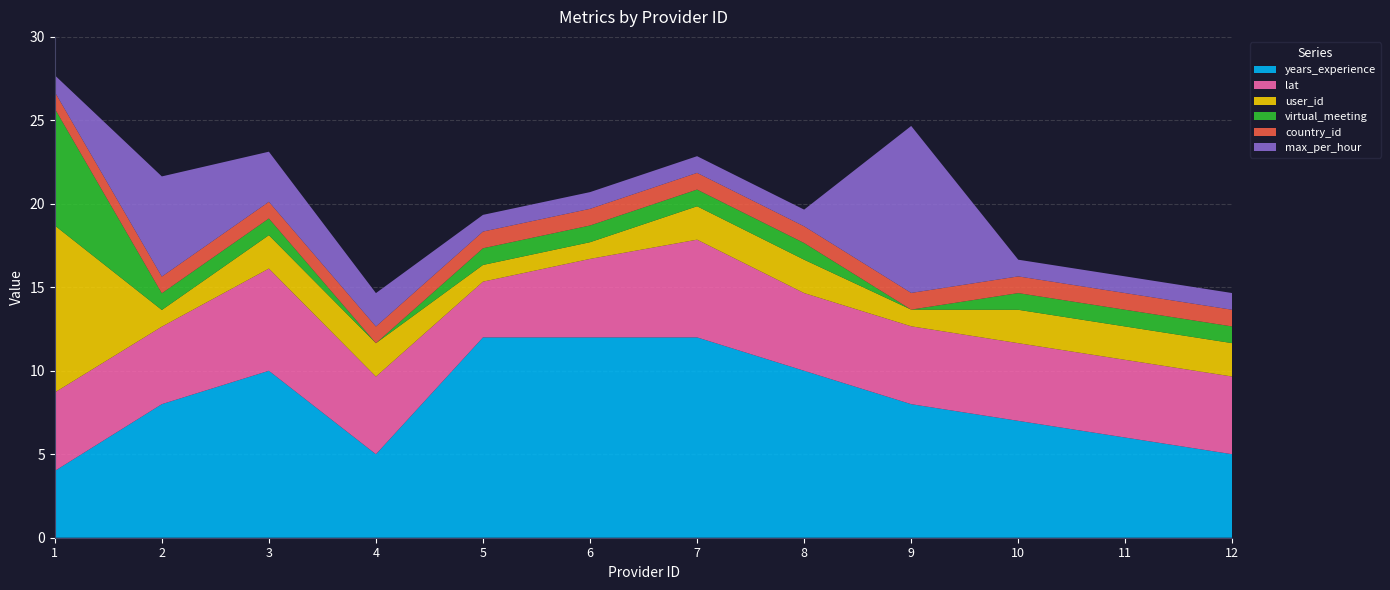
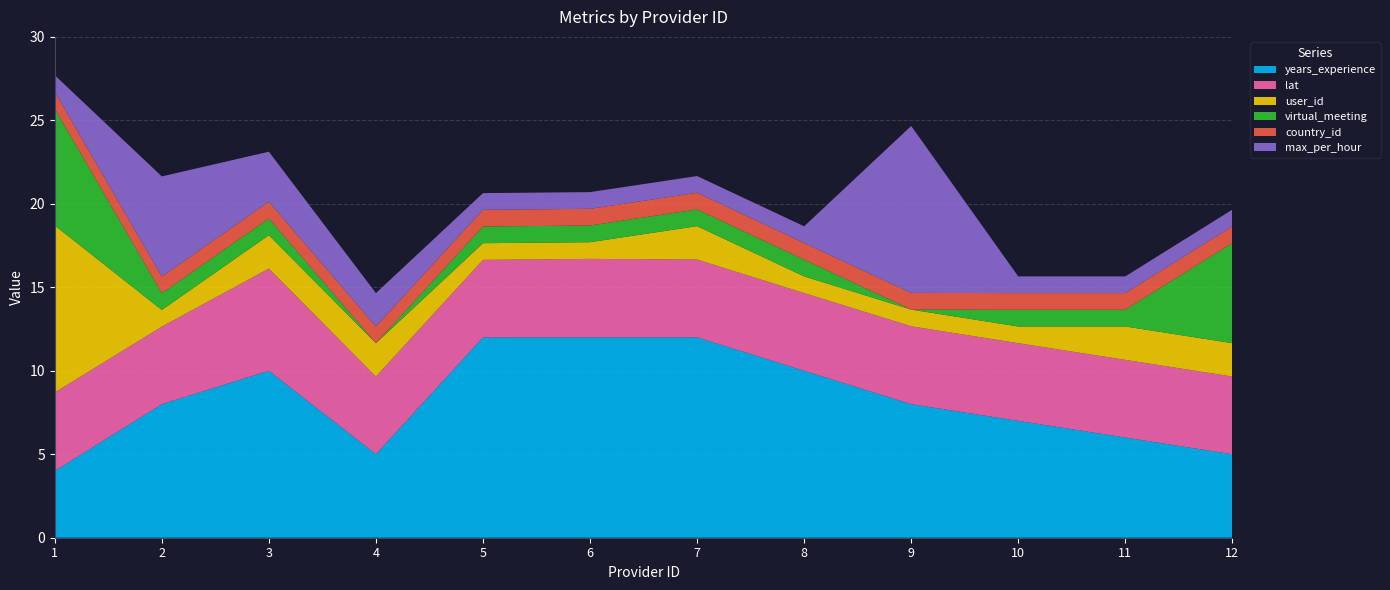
  {
    "years_experience": {
      "1": 4.0,
      "2": 8.0,
      "3": 10.0,
      "4": 5.0,
      "5": 12.0,
      "6": 12.0,
      "7": 12.0,
      "8": 10.0,
      "9": 8.0,
      "10": 7.0,
      "11": 6.0,
      "12": 5.0
    },
    "lat": {
      "1": 4.7,
      "2": 4.6,
      "3": 6.1,
      "4": 4.7,
-     "5": 3.3,
+     "5": 4.6,
      "6": 4.7,
-     "7": 5.9,
+     "7": 4.7,
      "8": 4.7,
      "9": 4.7,
      "10": 4.7,
      "11": 4.7,
      "12": 4.7
    },
    "user_id": {
      "1": 10,
      "2": 1,
      "3": 2,
      "5": 1,
      "6": 1,
      "7": 2,
-     "8": 2,
-     "10": 2,
+     "8": 1,
+     "10": 1,
      "11": 2,
      "12": 2
    },
    "virtual_meeting": {
      "1": 7,
      "2": 1,
      "3": 1,
      "5": 1,
      "6": 1,
      "7": 1,
      "8": 1,
      "10": 1,
      "11": 1,
-     "12": 1
+     "12": 6
    },
    "country_id": {
      "1": 1.0,
      "2": 1.0,
      "3": 1.0,
      "4": 1.0,
      "5": 1.0,
      "6": 1.0,
      "7": 1.0,
      "8": 1.0,
      "9": 1.0,
      "10": 1.0,
      "11": 1.0,
      "12": 1.0
    },
    "max_per_hour": {
      "1": 1.0,
      "2": 6.0,
      "3": 3.0,
      "4": 2.0,
      "5": 1.0,
      "6": 1.0,
      "7": 1.0,
      "8": 1.0,
      "9": 10.0,
      "10": 1.0,
      "11": 1.0,
      "12": 1.0
    }
  }
